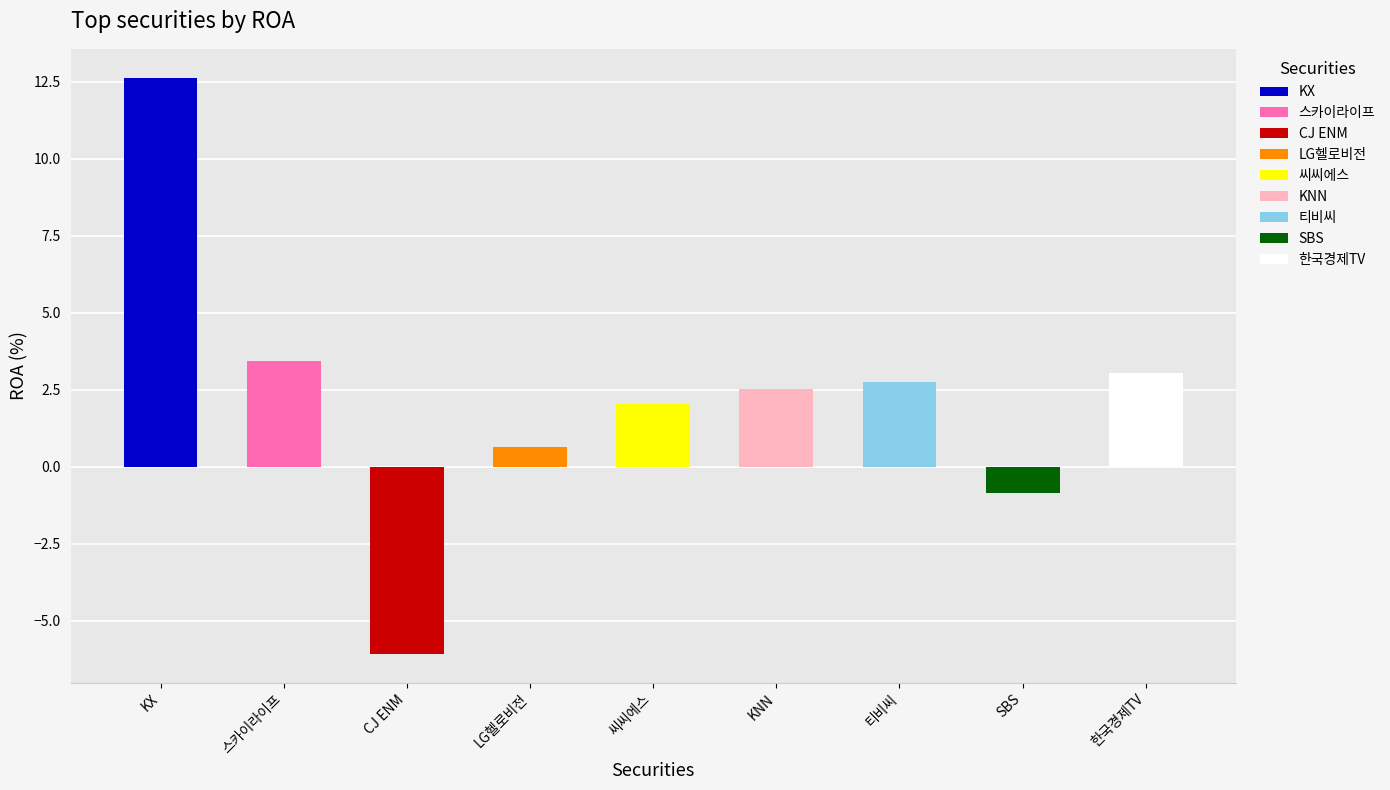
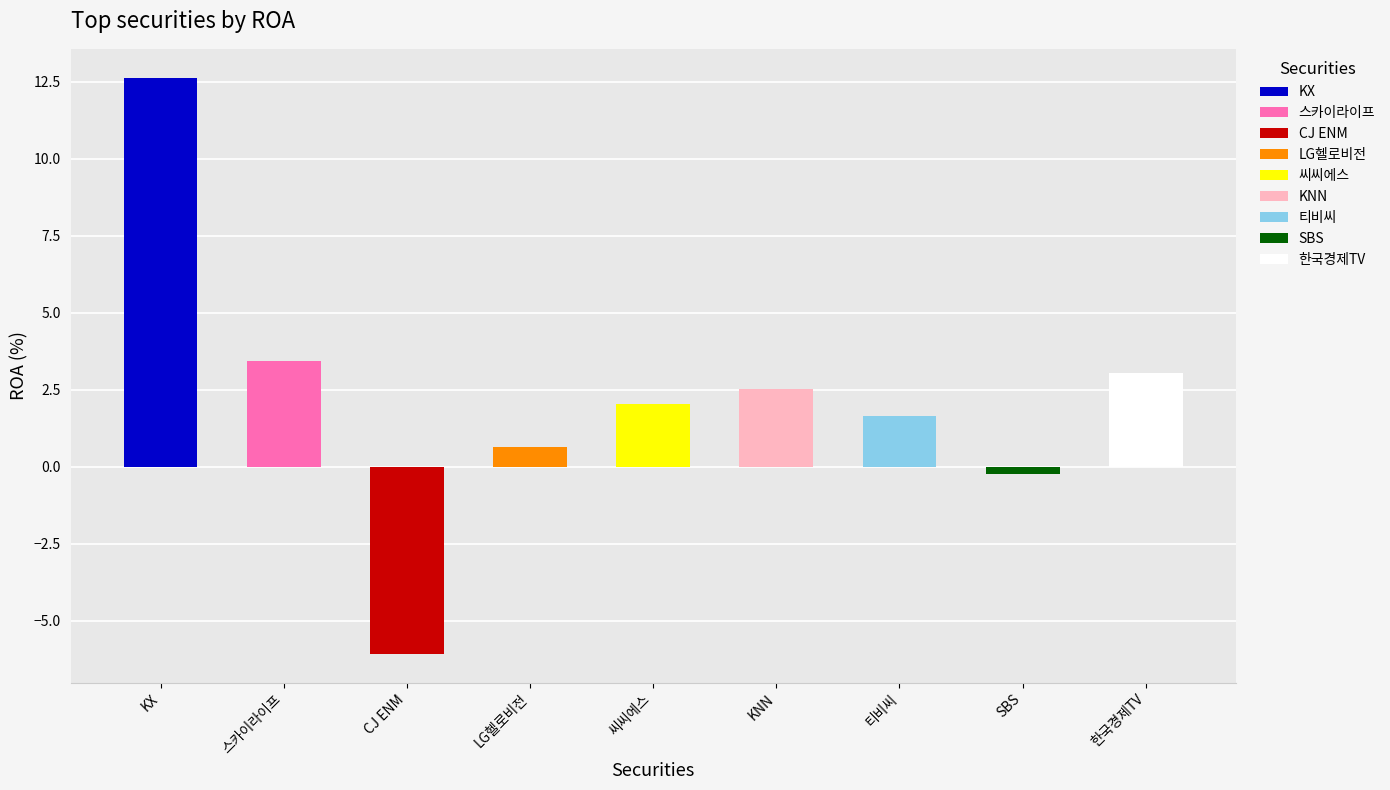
  {
    "KX": 12.6,
    "스카이라이프": 3.4,
    "CJ ENM": -6.1,
    "LG헬로비전": 0.6,
    "씨씨에스": 2.1,
    "KNN": 2.5,
-   "티비씨": 2.8,
-   "SBS": -0.9,
+   "티비씨": 1.6,
+   "SBS": -0.2,
    "한국경제TV": 3.0
  }
